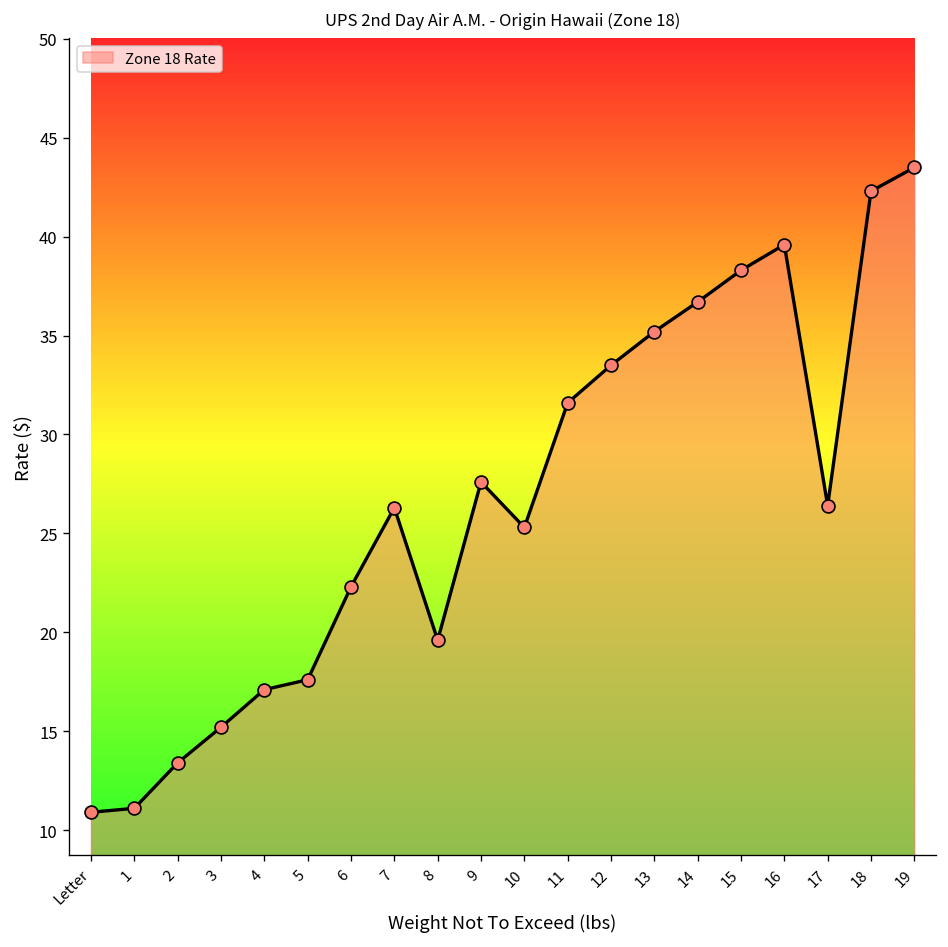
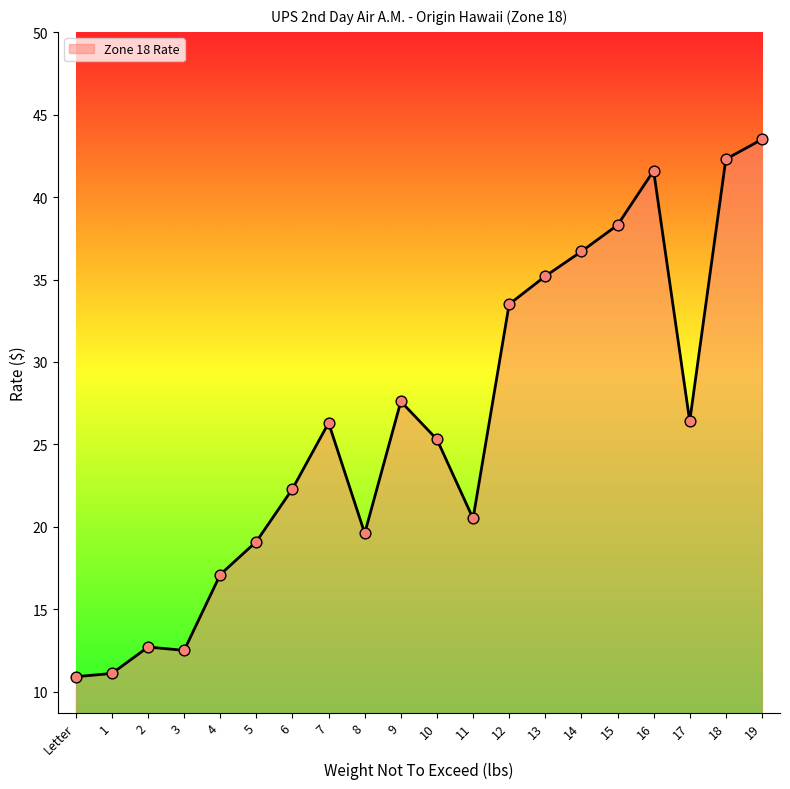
  {
    "Letter": 10.9,
    "1": 11.1,
-   "2": 13.4,
-   "3": 15.2,
+   "2": 12.7,
+   "3": 12.5,
    "4": 17.1,
-   "5": 17.6,
+   "5": 19.1,
    "6": 22.3,
    "7": 26.3,
    "8": 19.6,
    "9": 27.6,
    "10": 25.3,
-   "11": 31.6,
+   "11": 20.5,
    "12": 33.5,
    "13": 35.2,
    "14": 36.7,
    "15": 38.3,
-   "16": 39.6,
+   "16": 41.6,
    "17": 26.4,
    "18": 42.3,
    "19": 43.5
  }
